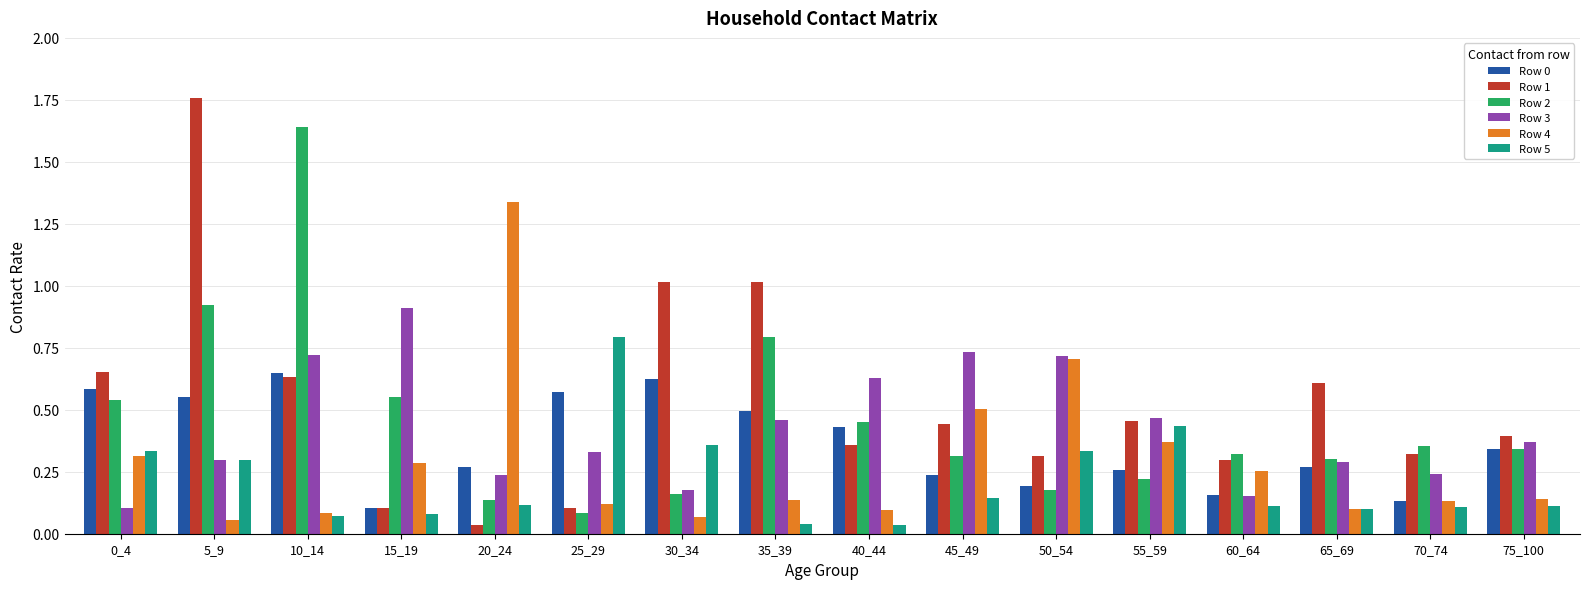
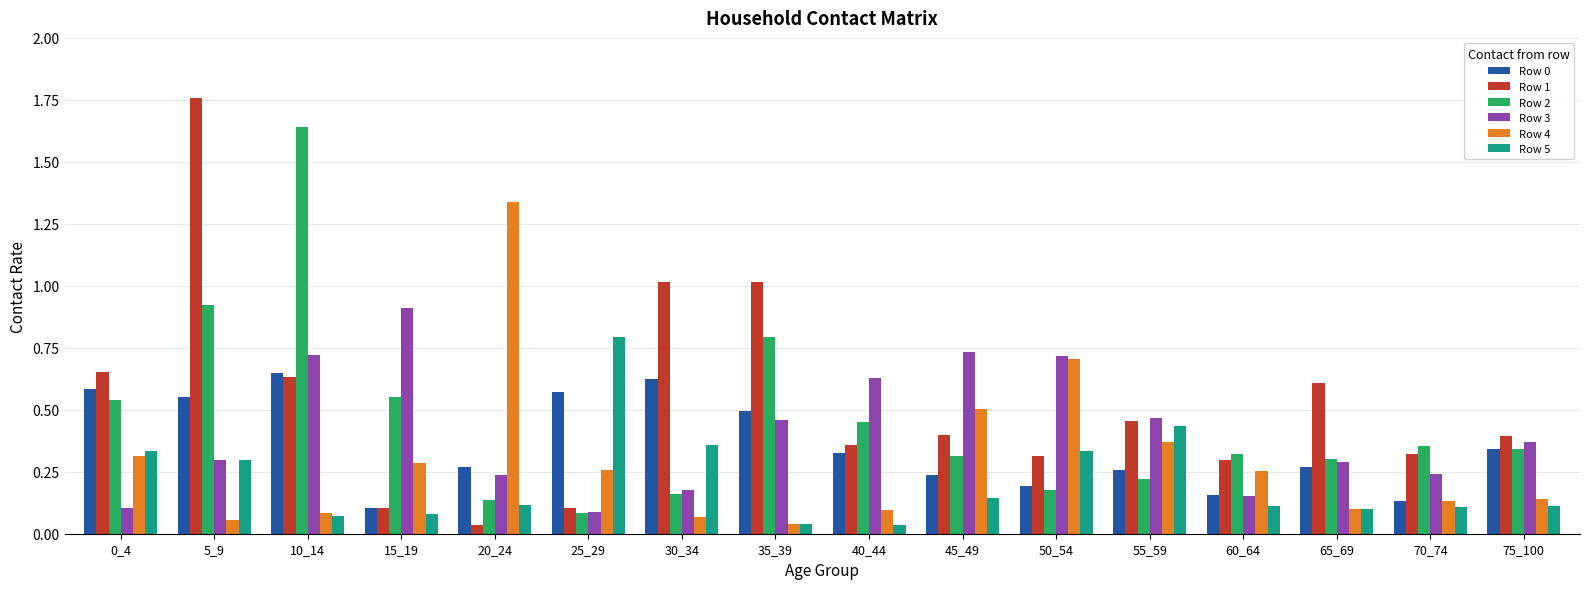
  {
    "Row 0": {
      "0_4": 0.58,
      "5_9": 0.55,
      "10_14": 0.65,
      "15_19": 0.10,
      "20_24": 0.27,
      "25_29": 0.57,
      "30_34": 0.62,
      "35_39": 0.50,
-     "40_44": 0.43,
+     "40_44": 0.33,
      "45_49": 0.24,
      "50_54": 0.19,
      "55_59": 0.26,
      "60_64": 0.16,
      "65_69": 0.27,
      "70_74": 0.13,
      "75_100": 0.34
    },
    "Row 1": {
      "0_4": 0.65,
      "5_9": 1.76,
      "10_14": 0.63,
      "15_19": 0.10,
      "20_24": 0.04,
      "25_29": 0.10,
      "30_34": 1.02,
      "35_39": 1.02,
      "40_44": 0.36,
-     "45_49": 0.44,
+     "45_49": 0.40,
      "50_54": 0.32,
      "55_59": 0.46,
      "60_64": 0.30,
      "65_69": 0.61,
      "70_74": 0.32,
      "75_100": 0.40
    },
    "Row 3": {
      "0_4": 0.11,
      "5_9": 0.30,
      "10_14": 0.72,
      "15_19": 0.91,
      "20_24": 0.24,
-     "25_29": 0.33,
+     "25_29": 0.09,
      "30_34": 0.18,
      "35_39": 0.46,
      "40_44": 0.63,
      "45_49": 0.73,
      "50_54": 0.72,
      "55_59": 0.47,
      "60_64": 0.15,
      "65_69": 0.29,
      "70_74": 0.24,
      "75_100": 0.37
    },
    "Row 4": {
      "0_4": 0.32,
      "5_9": 0.06,
      "10_14": 0.08,
      "15_19": 0.28,
      "20_24": 1.34,
-     "25_29": 0.12,
+     "25_29": 0.26,
      "30_34": 0.07,
-     "35_39": 0.14,
+     "35_39": 0.04,
      "40_44": 0.10,
      "45_49": 0.50,
      "50_54": 0.70,
      "55_59": 0.37,
      "60_64": 0.25,
      "65_69": 0.10,
      "70_74": 0.13,
      "75_100": 0.14
    }
  }
